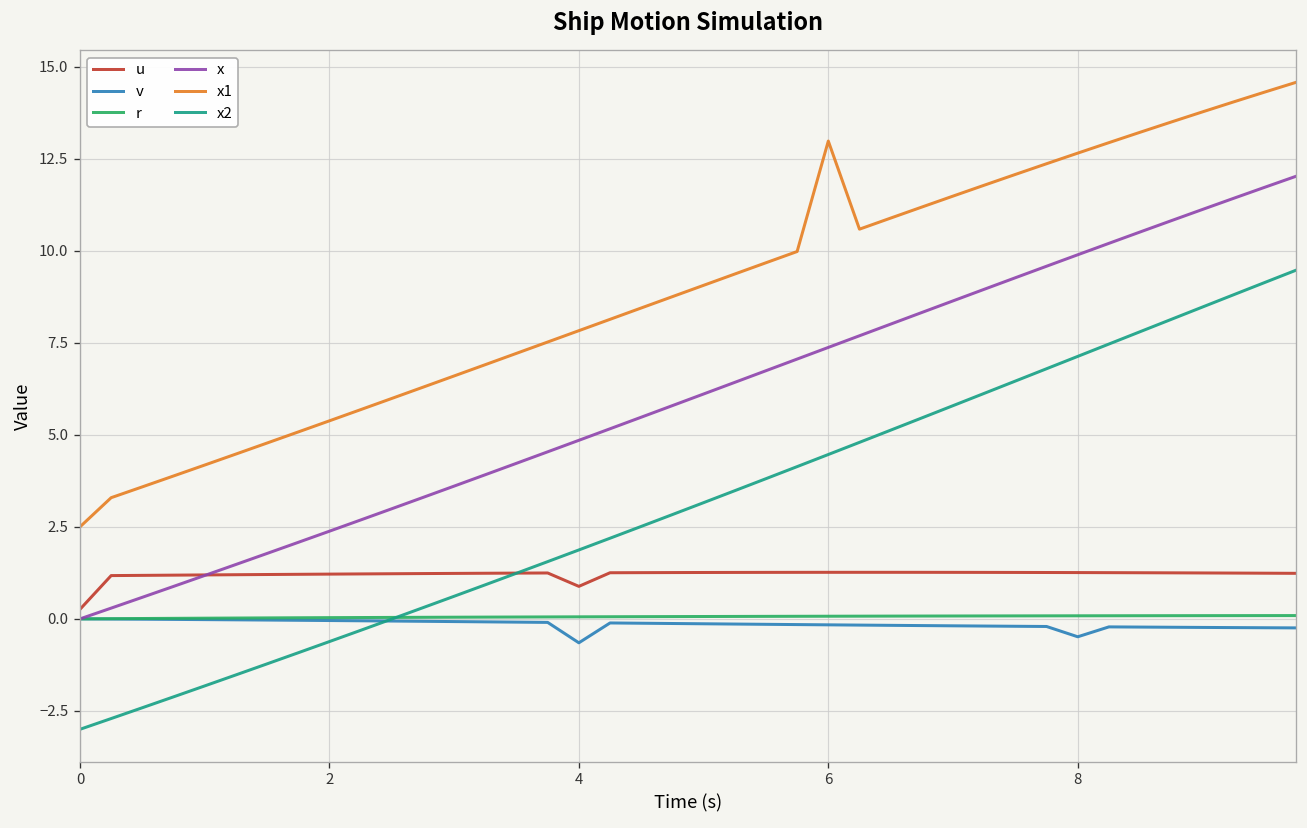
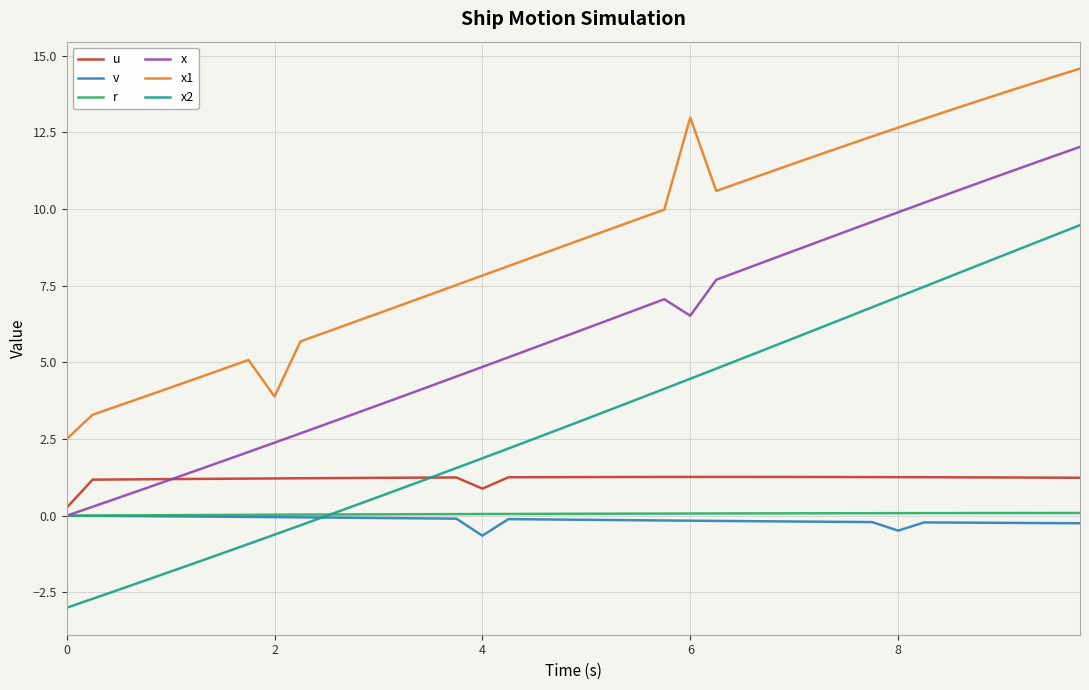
  {
    "u": {
      "0": 0.3,
      "2": 1.2,
      "4": 0.9,
      "6": 1.3,
      "8": 1.3
    },
    "v": {
      "4": -0.6,
      "6": -0.2,
      "8": -0.5
    },
    "x": {
      "2": 2.4,
      "4": 4.9,
-     "6": 7.4,
+     "6": 6.5,
      "8": 9.9
    },
    "x1": {
      "0": 2.5,
-     "2": 5.4,
+     "2": 3.9,
      "4": 7.8,
      "6": 13.0,
      "8": 12.7
    }
  }
